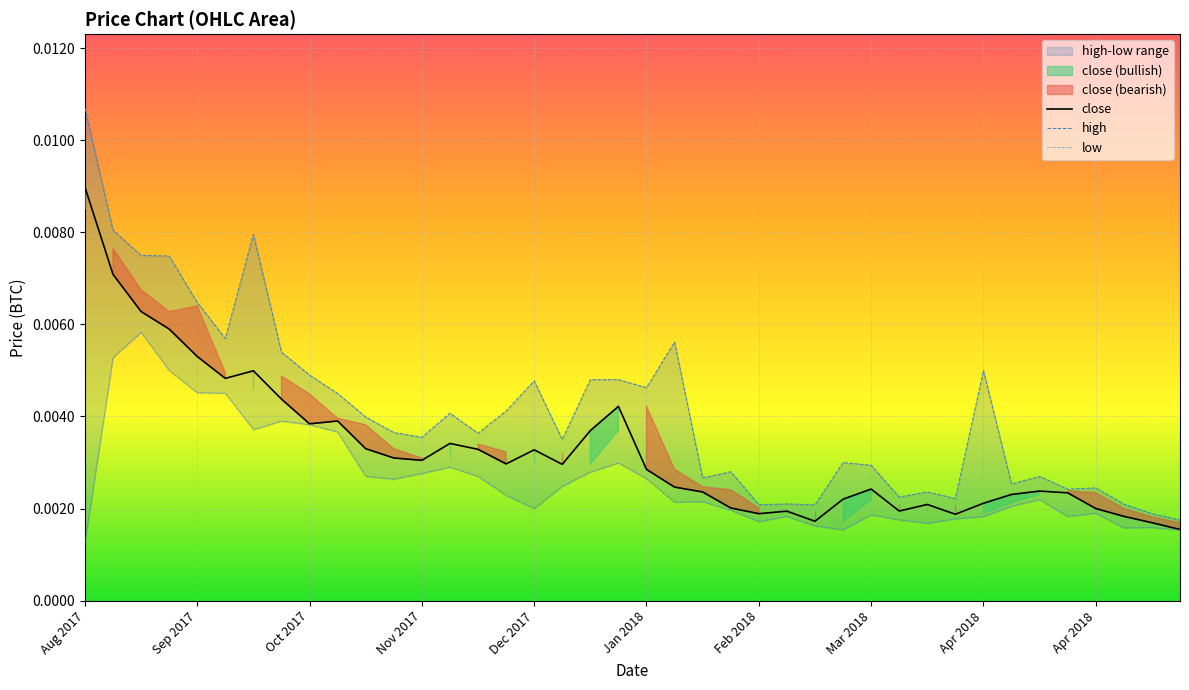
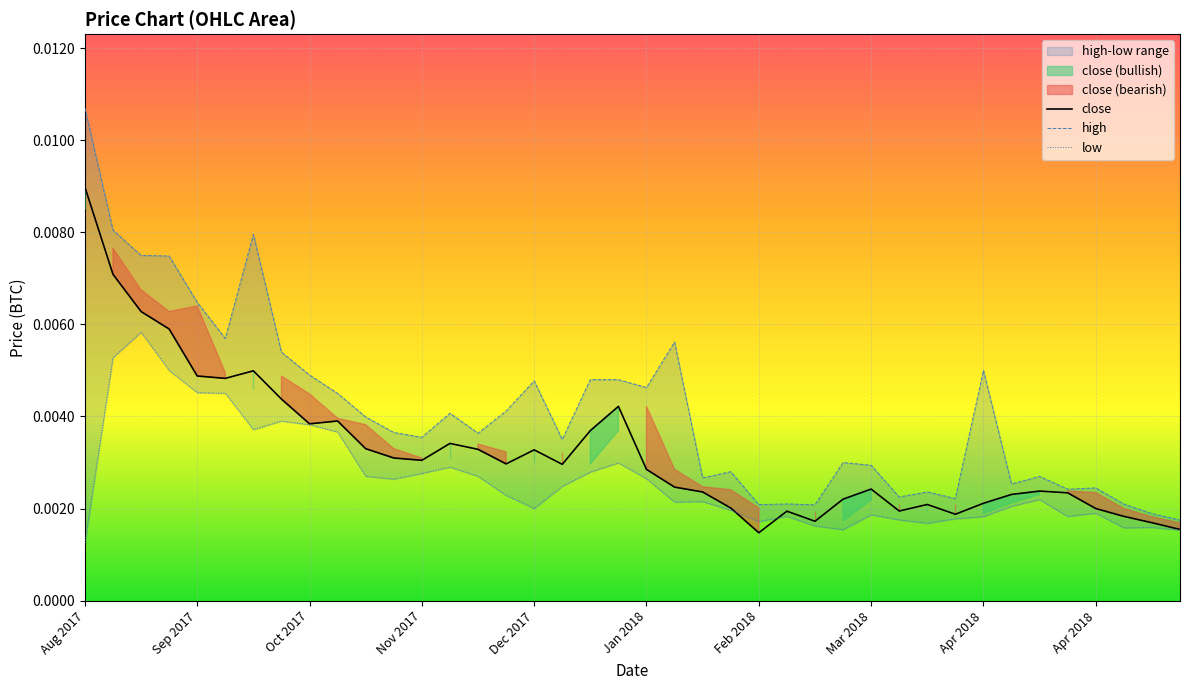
  {
    "close": {
      "Aug 2017": 0.0090,
-     "Sep 2017": 0.0053,
+     "Sep 2017": 0.0049,
      "Nov 2017": 0.0030,
      "Dec 2017": 0.0033,
      "Jan 2018": 0.0029,
-     "Feb 2018": 0.0019,
+     "Feb 2018": 0.0015,
      "Mar 2018": 0.0024
    }
  }
